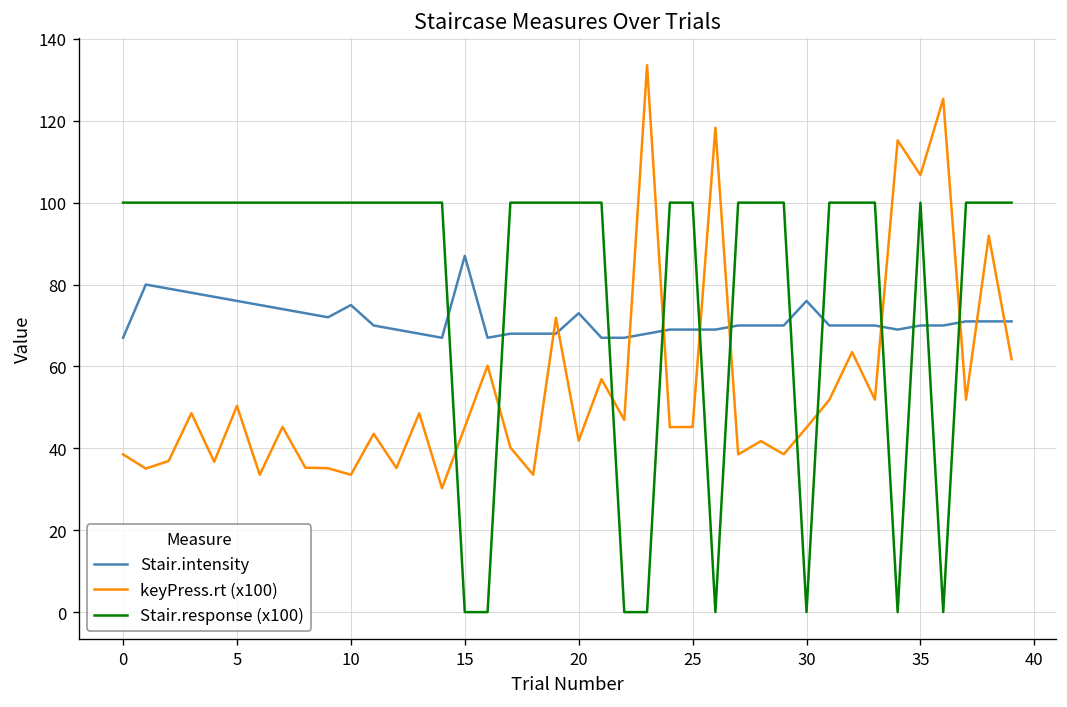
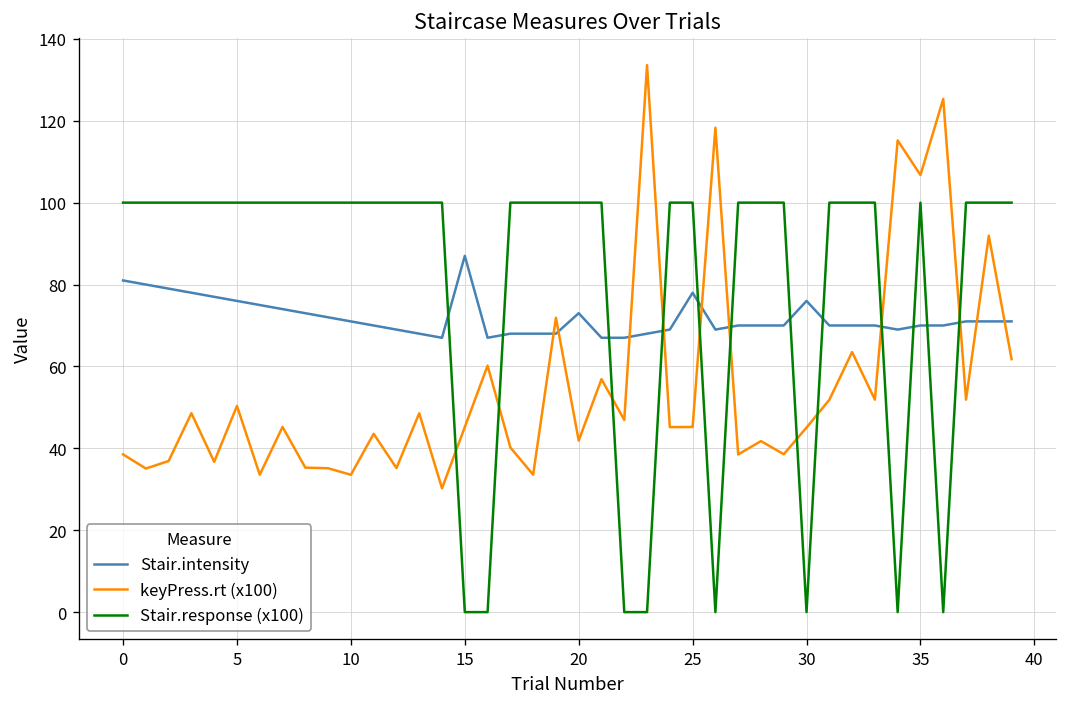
  {
    "Stair.intensity": {
-     "0": 67,
+     "0": 81,
      "5": 76,
-     "10": 75,
+     "10": 71,
      "15": 87,
      "20": 73,
-     "25": 69,
+     "25": 78,
      "30": 76,
      "35": 70
    },
    "keyPress.rt (x100)": {
      "0": 39,
      "5": 50,
      "10": 34,
      "15": 45,
      "20": 42,
      "25": 45,
      "30": 45,
      "35": 107
    },
    "Stair.response (x100)": {
      "0": 100,
      "5": 100,
      "10": 100,
      "15": 0,
      "20": 100,
      "25": 100,
      "30": 0,
      "35": 100
    }
  }
